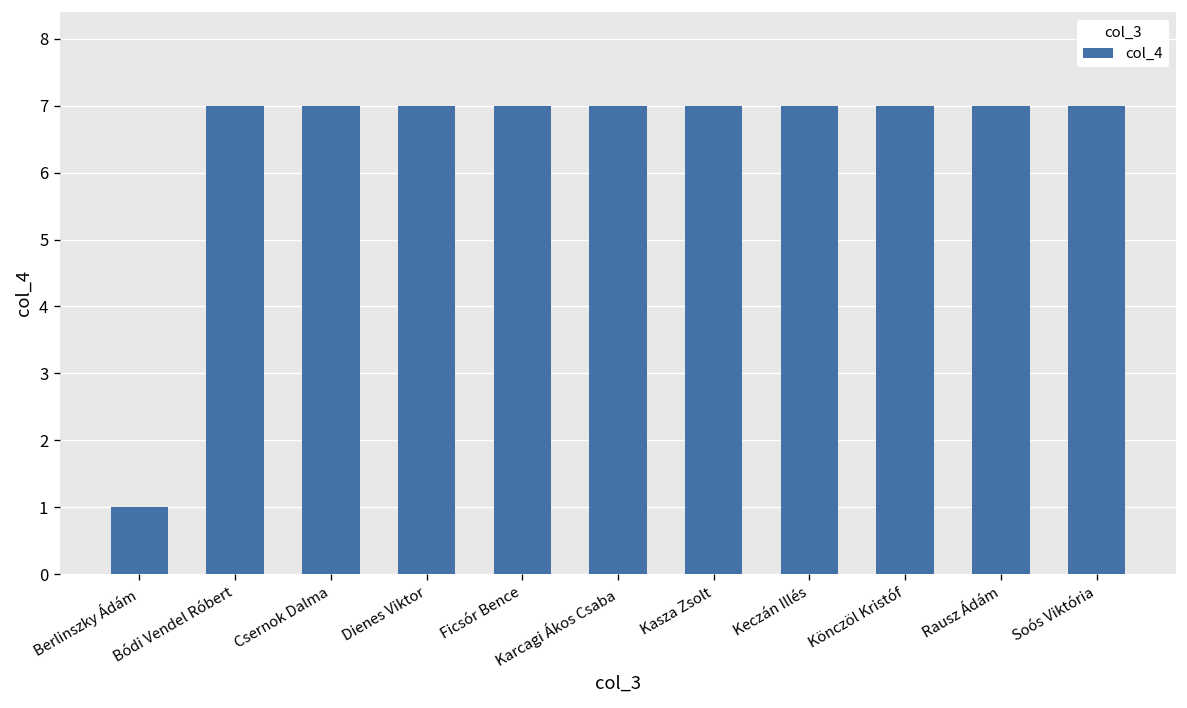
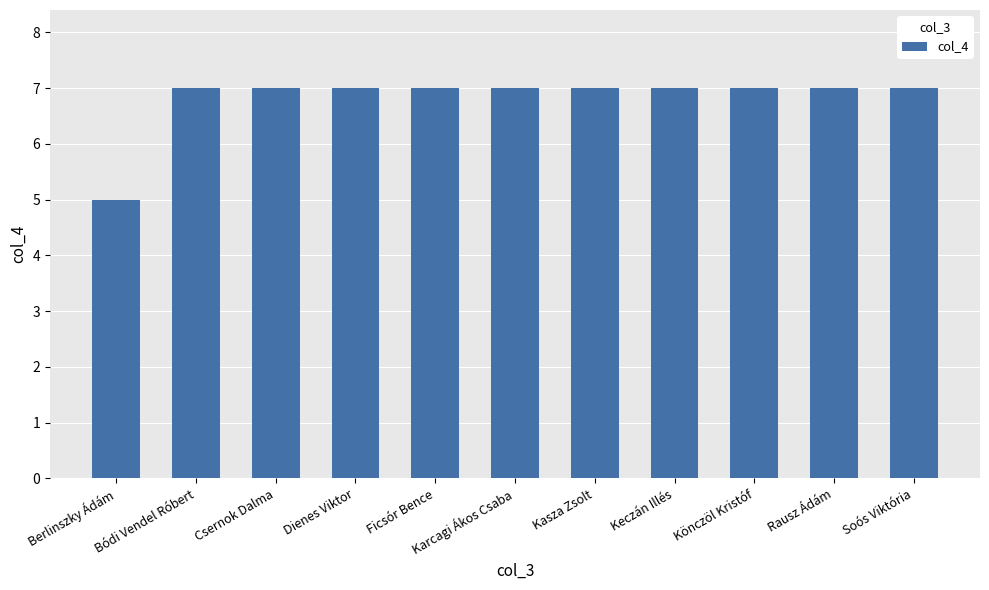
  {
-   "Berlinszky Ádám": 1,
+   "Berlinszky Ádám": 5,
    "Bódi Vendel Róbert": 7,
    "Csernok Dalma": 7,
    "Dienes Viktor": 7,
    "Ficsór Bence": 7,
    "Karcagi Ákos Csaba": 7,
    "Kasza Zsolt": 7,
    "Keczán Illés": 7,
    "Könczöl Kristóf": 7,
    "Rausz Ádám": 7,
    "Soós Viktória": 7
  }
